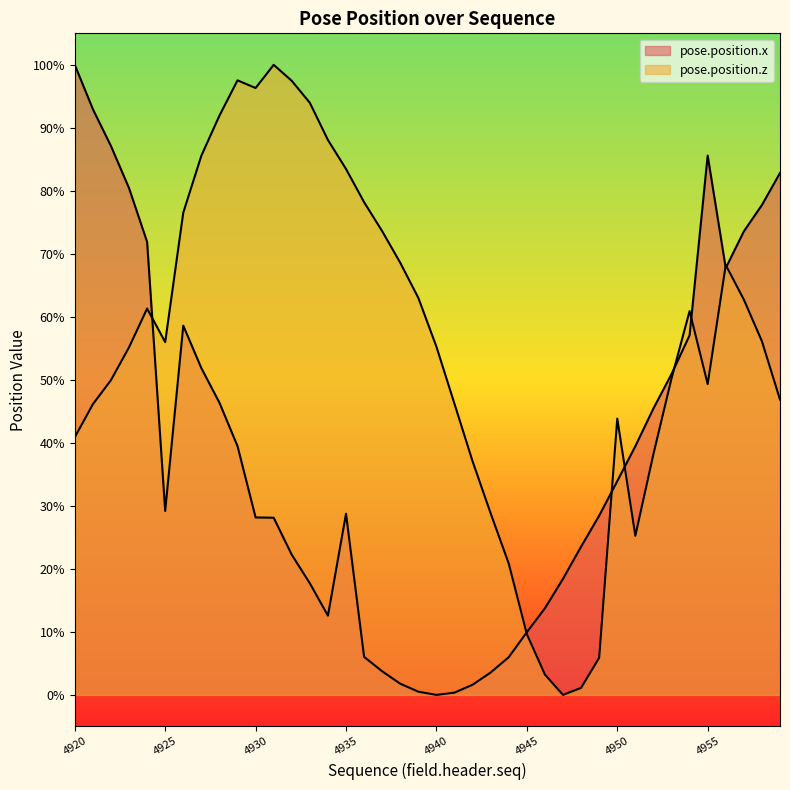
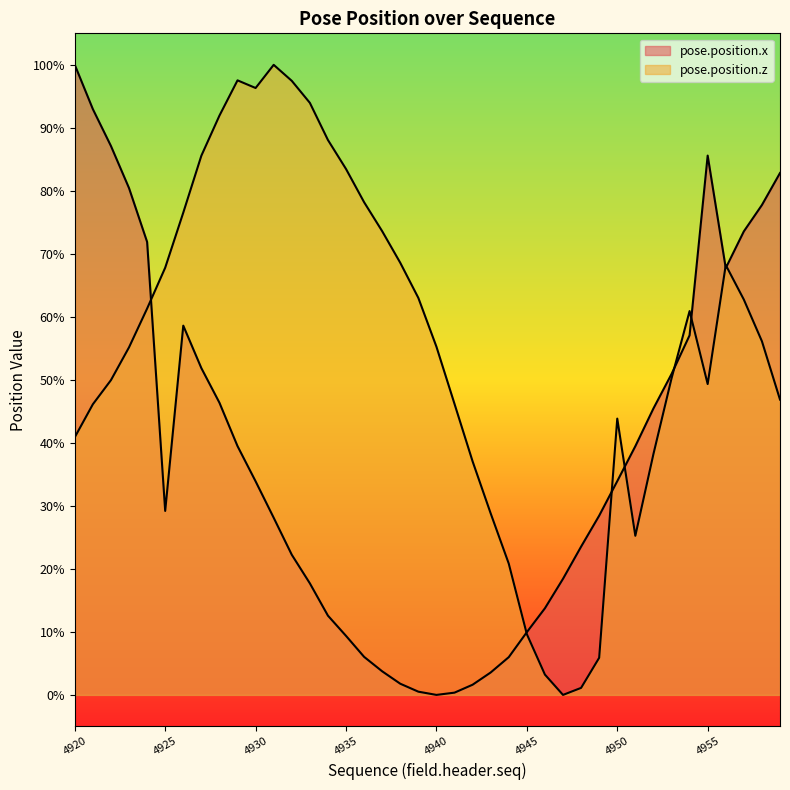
  {
    "pose.position.x": {
      "4920": "100%",
      "4925": "29%",
-     "4930": "28%",
-     "4935": "29%",
+     "4930": "34%",
+     "4935": "9%",
      "4940": "0%",
      "4950": "34%",
      "4955": "86%"
    },
    "pose.position.z": {
      "4920": "41%",
-     "4925": "56%",
+     "4925": "68%",
      "4930": "96%",
      "4935": "83%",
      "4940": "55%",
      "4950": "44%",
      "4955": "49%"
    }
  }
